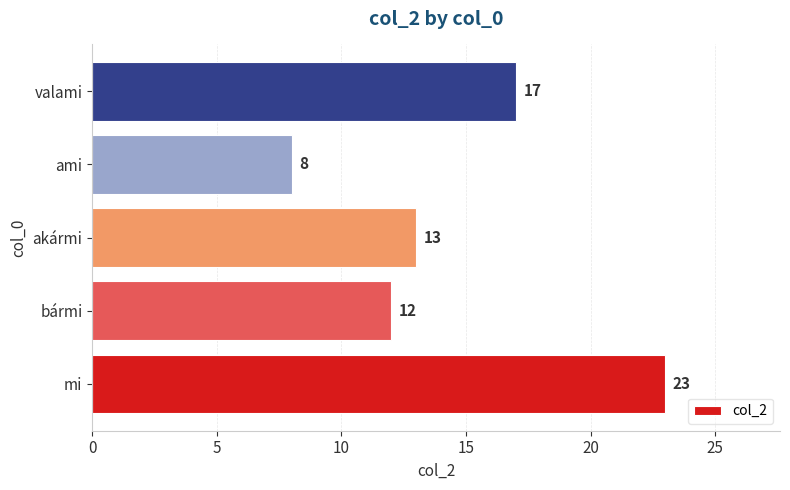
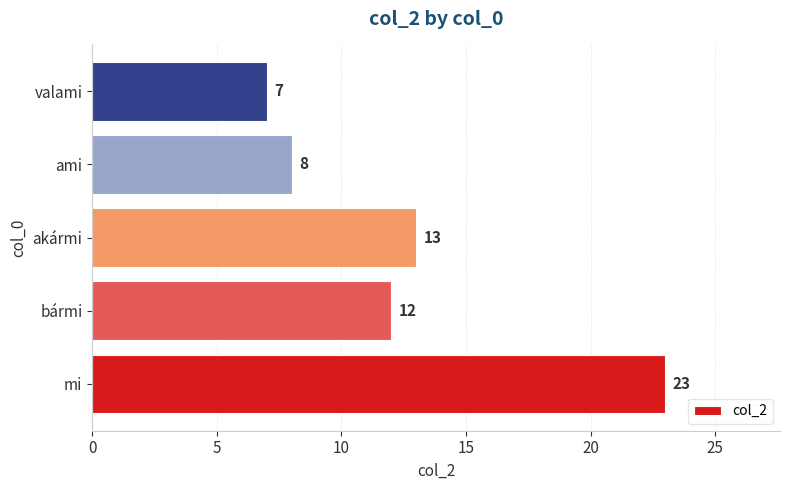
  {
-   "valami": 17,
+   "valami": 7,
    "ami": 8,
    "akármi": 13,
    "bármi": 12,
    "mi": 23
  }
